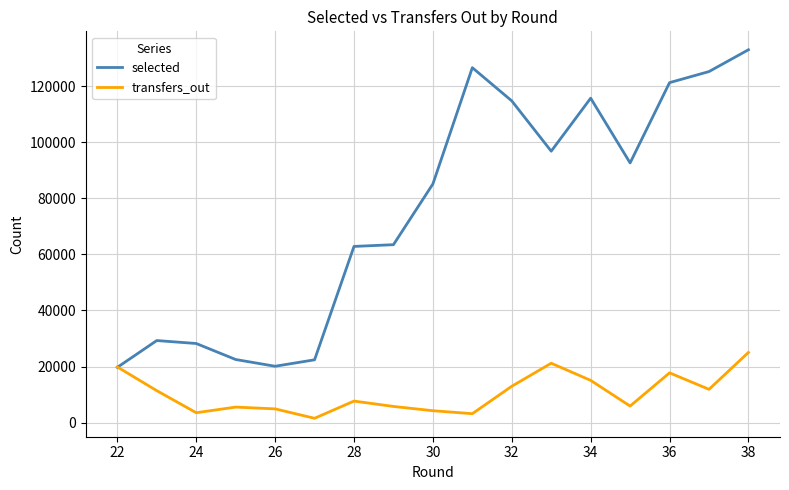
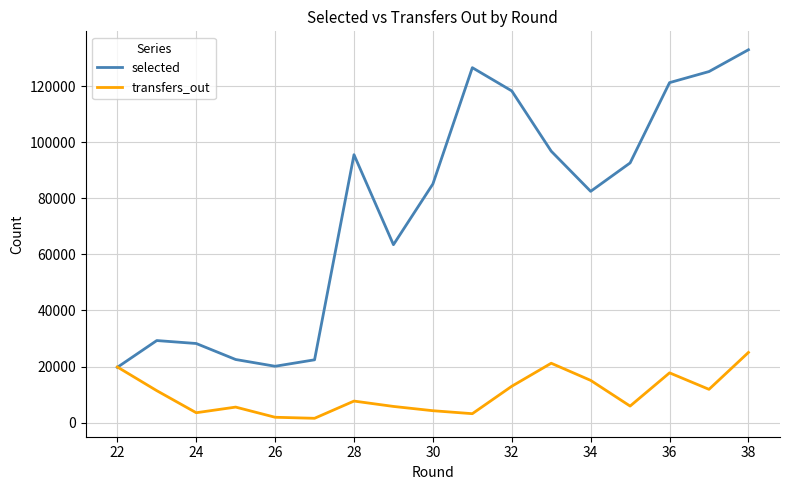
  {
    "selected": {
      "24": 28000,
      "26": 20000,
-     "28": 63000,
+     "28": 96000,
      "30": 85000,
-     "32": 115000,
-     "34": 116000,
+     "32": 118000,
+     "34": 82000,
      "36": 121000,
      "38": 133000
    },
    "transfers_out": {
      "24": 4000,
-     "26": 5000,
+     "26": 2000,
      "28": 8000,
      "30": 4000,
      "32": 13000,
      "34": 15000,
      "36": 18000,
      "38": 25000
    }
  }
